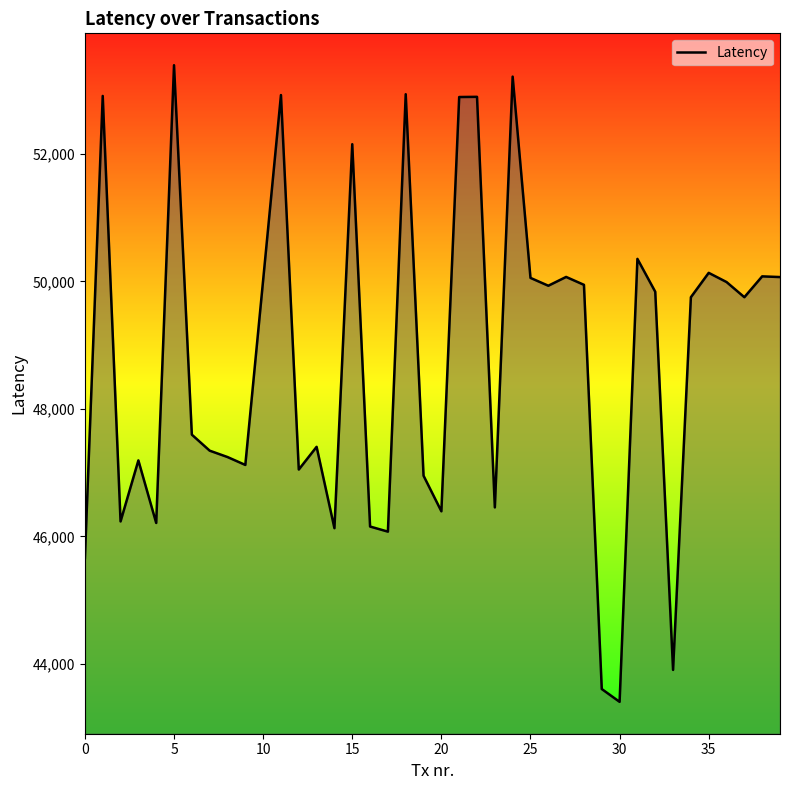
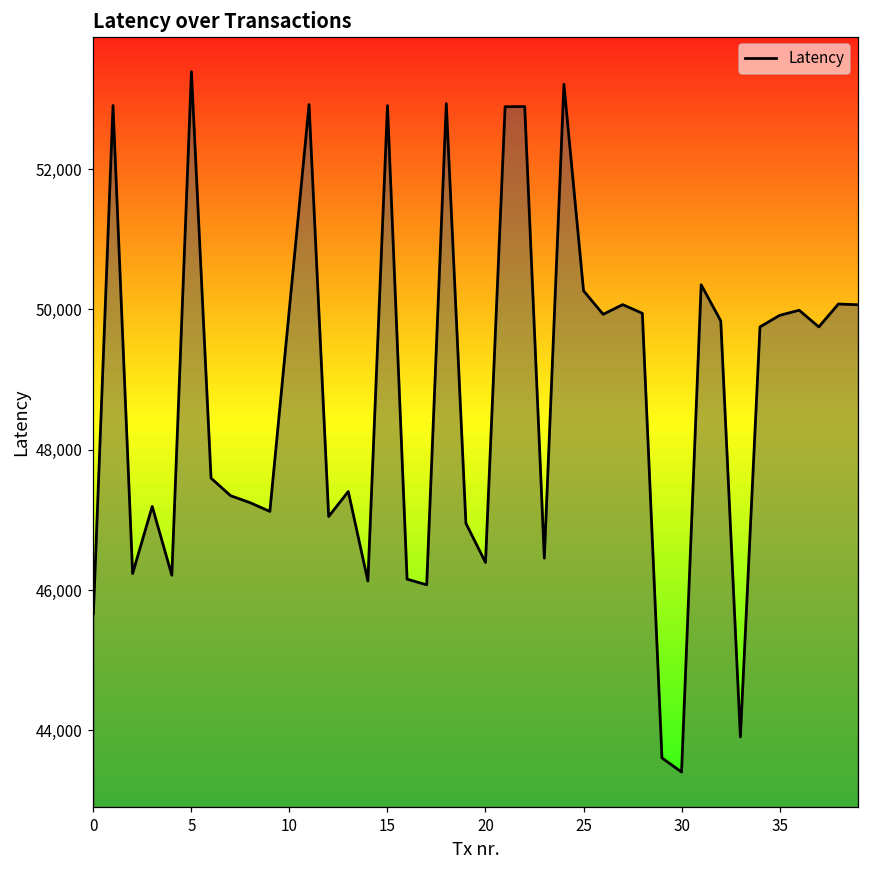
  {
    "0": "45,700",
    "5": "53,400",
    "10": "50,000",
-   "15": "52,200",
+   "15": "52,900",
    "20": "46,400",
-   "25": "50,100",
+   "25": "50,300",
    "30": "43,400",
-   "35": "50,100"
+   "35": "49,900"
  }
